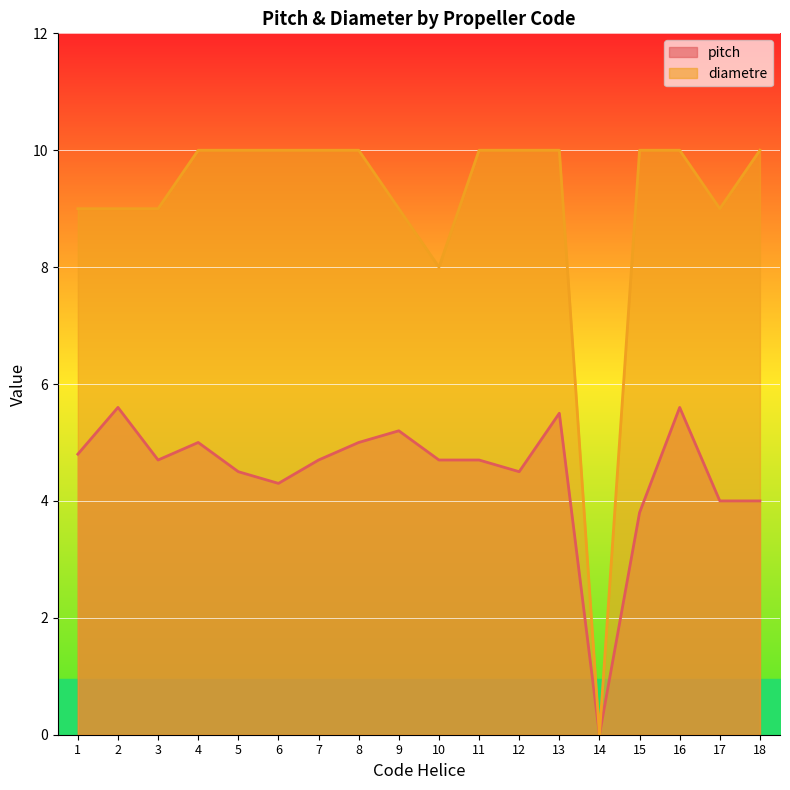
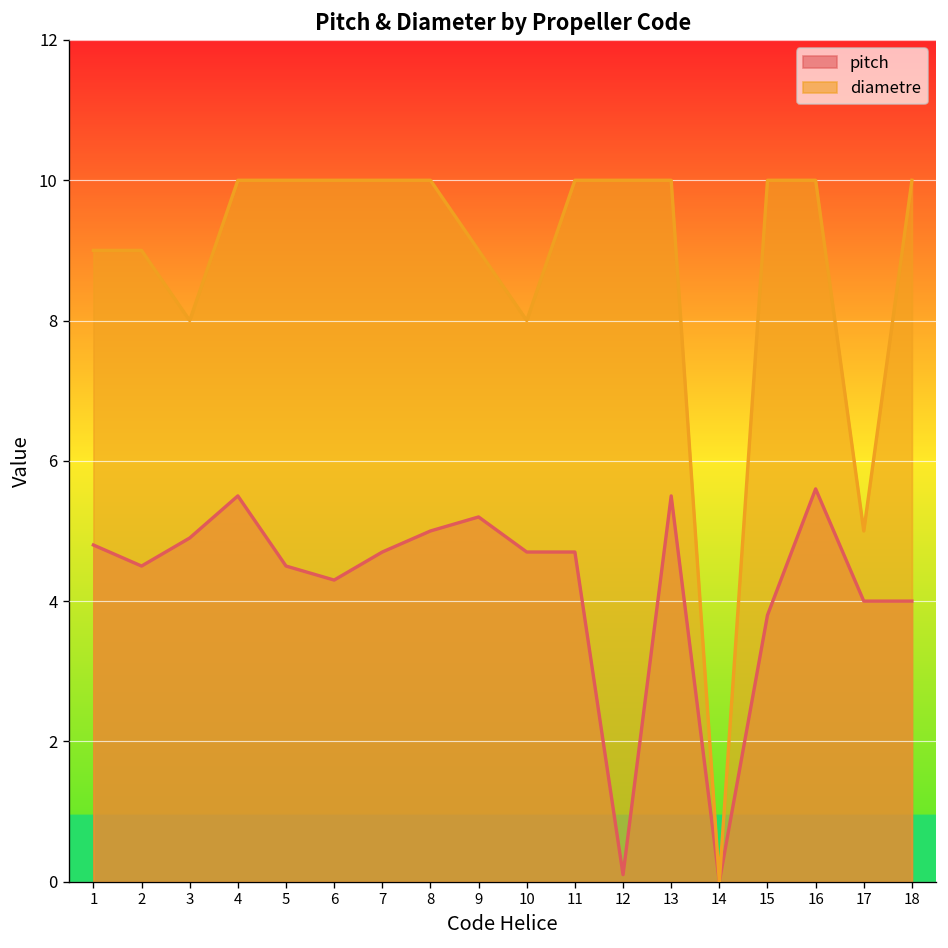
  {
    "pitch": {
      "1": 4.8,
-     "2": 5.6,
-     "3": 4.7,
-     "4": 5.0,
+     "2": 4.5,
+     "3": 4.9,
+     "4": 5.5,
      "5": 4.5,
      "6": 4.3,
      "7": 4.7,
      "8": 5.0,
      "9": 5.2,
      "10": 4.7,
      "11": 4.7,
-     "12": 4.5,
+     "12": 0.1,
      "13": 5.5,
      "15": 3.8,
      "16": 5.6,
      "17": 4.0,
      "18": 4.0
    },
    "diametre": {
      "1": 9,
      "2": 9,
-     "3": 9,
+     "3": 8,
      "4": 10,
      "5": 10,
      "6": 10,
      "7": 10,
      "8": 10,
      "9": 9,
      "10": 8,
      "11": 10,
      "12": 10,
      "13": 10,
      "15": 10,
      "16": 10,
-     "17": 9,
+     "17": 5,
      "18": 10
    }
  }
